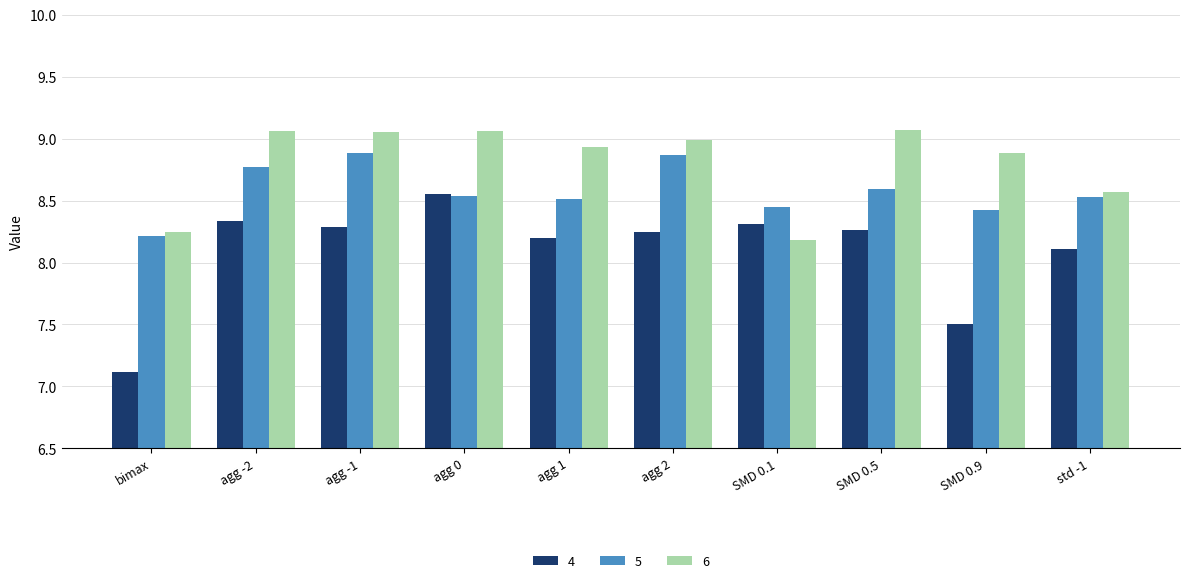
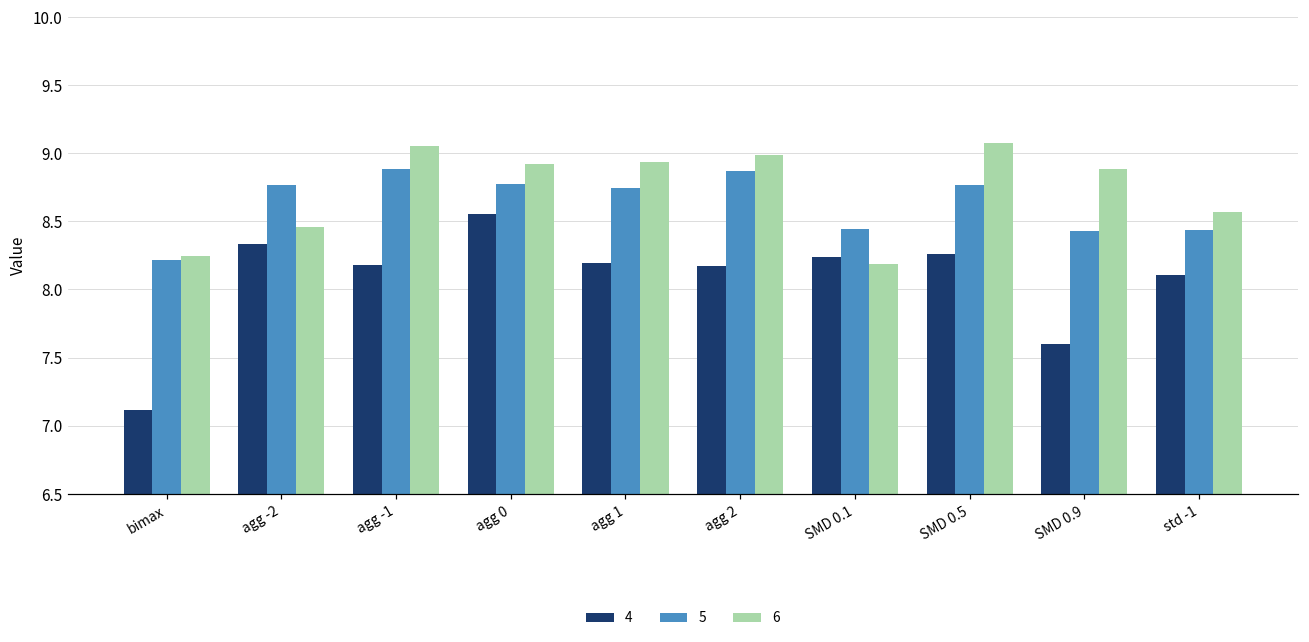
  {
    "4": {
      "bimax": 7.12,
      "agg -2": 8.34,
-     "agg -1": 8.29,
+     "agg -1": 8.18,
      "agg 0": 8.55,
      "agg 1": 8.20,
-     "agg 2": 8.25,
-     "SMD 0.1": 8.31,
+     "agg 2": 8.17,
+     "SMD 0.1": 8.24,
      "SMD 0.5": 8.26,
-     "SMD 0.9": 7.5,
+     "SMD 0.9": 7.6,
      "std -1": 8.11
    },
    "5": {
      "bimax": 8.22,
      "agg -2": 8.77,
      "agg -1": 8.88,
-     "agg 0": 8.53,
-     "agg 1": 8.51,
+     "agg 0": 8.77,
+     "agg 1": 8.75,
      "agg 2": 8.87,
      "SMD 0.1": 8.45,
-     "SMD 0.5": 8.59,
+     "SMD 0.5": 8.77,
      "SMD 0.9": 8.43,
-     "std -1": 8.53
+     "std -1": 8.44
    },
    "6": {
      "bimax": 8.24,
-     "agg -2": 9.06,
+     "agg -2": 8.46,
      "agg -1": 9.06,
-     "agg 0": 9.06,
+     "agg 0": 8.92,
      "agg 1": 8.93,
      "agg 2": 8.99,
      "SMD 0.1": 8.18,
      "SMD 0.5": 9.07,
      "SMD 0.9": 8.88,
      "std -1": 8.57
    }
  }
